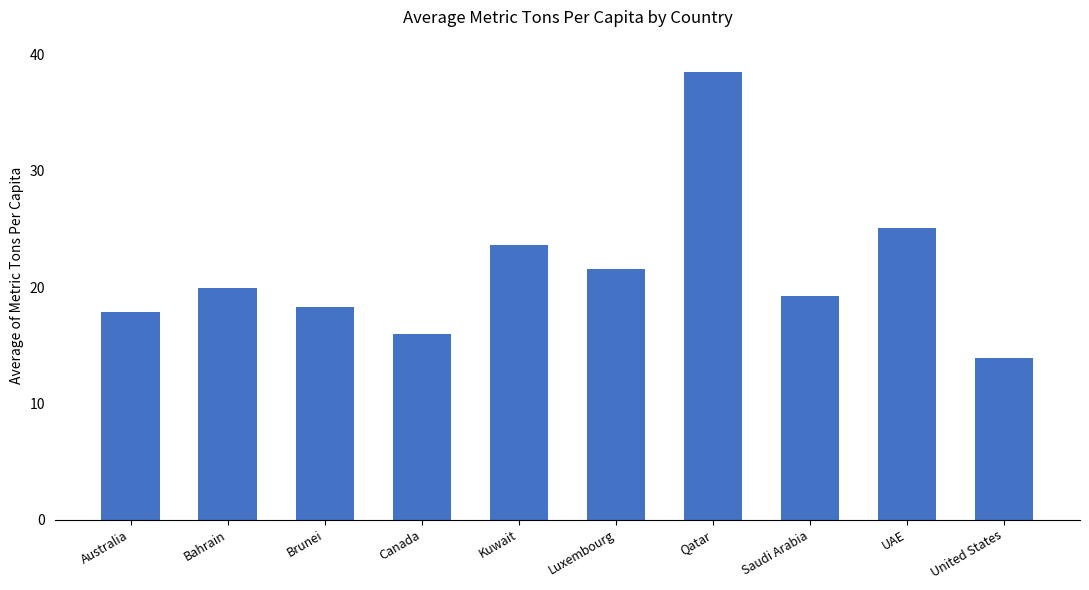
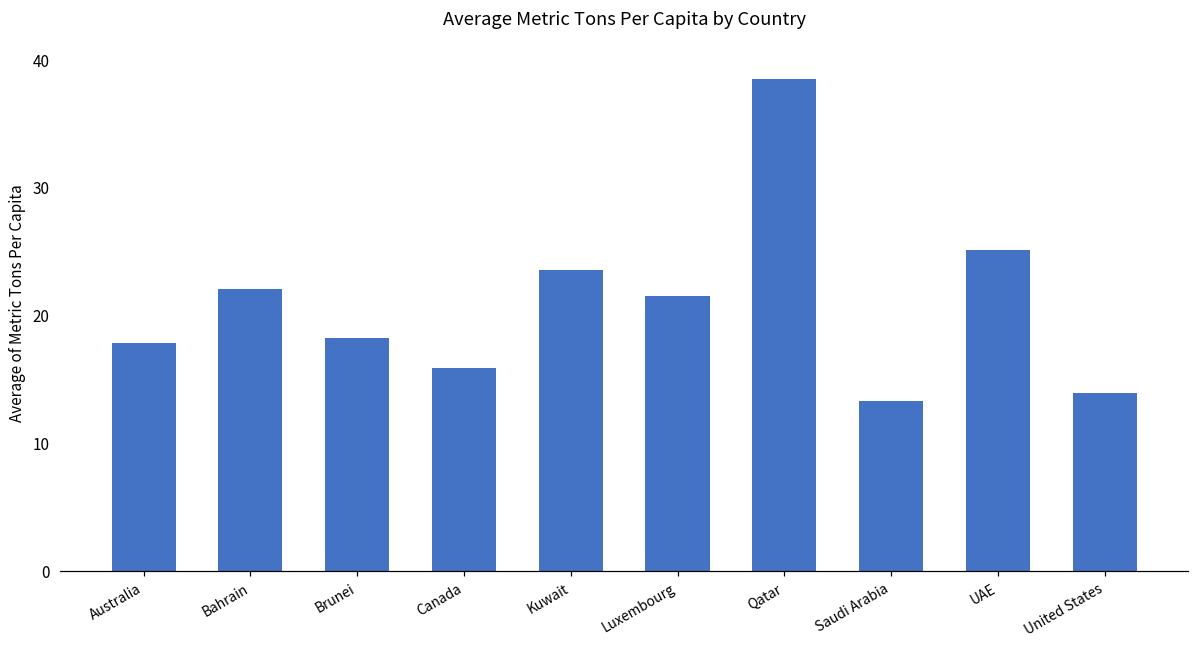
  {
    "Australia": 17.9,
-   "Bahrain": 20.0,
+   "Bahrain": 22.1,
    "Brunei": 18.3,
    "Canada": 15.9,
    "Kuwait": 23.6,
    "Luxembourg": 21.6,
    "Qatar": 38.5,
-   "Saudi Arabia": 19.2,
+   "Saudi Arabia": 13.3,
    "UAE": 25.1,
    "United States": 13.9
  }
